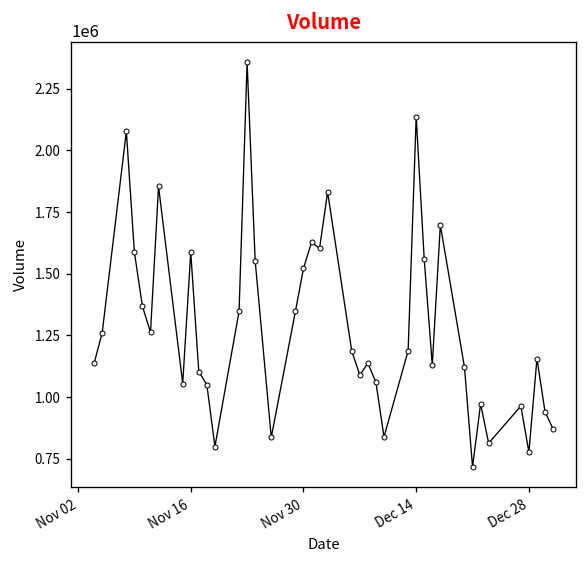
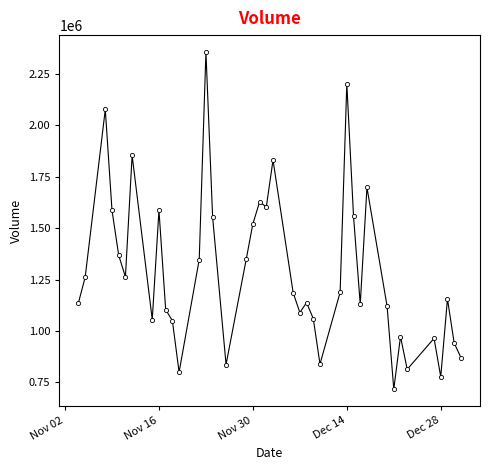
  {
    "Nov 16": 1590000,
    "Nov 30": 1520000,
-   "Dec 14": 2140000,
+   "Dec 14": 2200000,
    "Dec 28": 780000
  }
